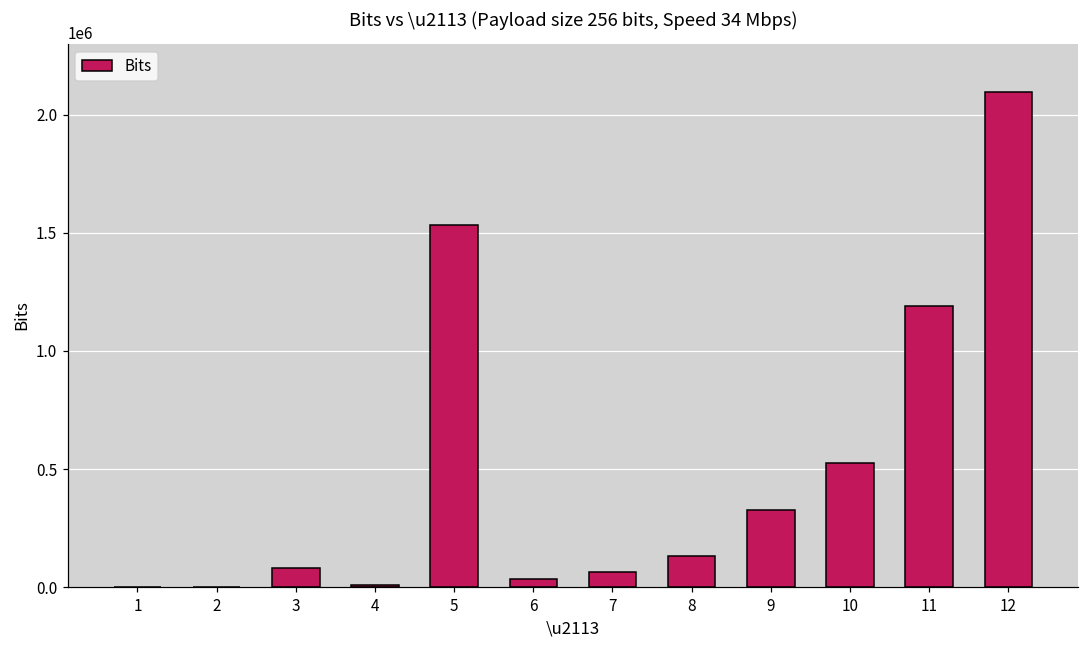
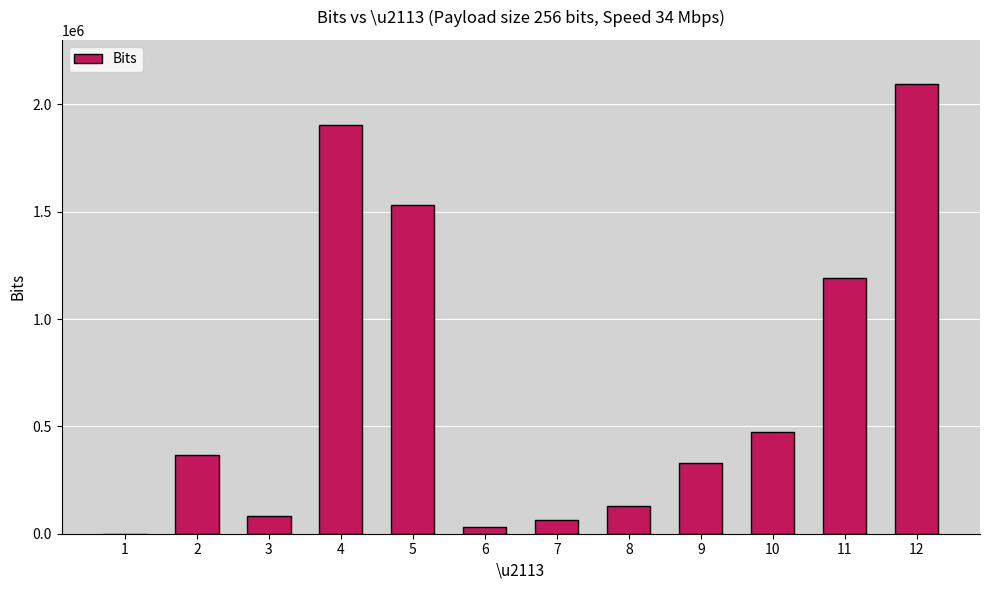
  {
-   "2": 0,
+   "2": 370000,
    "3": 80000,
-   "4": 10000,
+   "4": 1900000,
    "5": 1530000,
    "6": 30000,
    "7": 70000,
    "8": 130000,
    "9": 330000,
-   "10": 520000,
+   "10": 470000,
    "11": 1190000,
    "12": 2100000
  }
